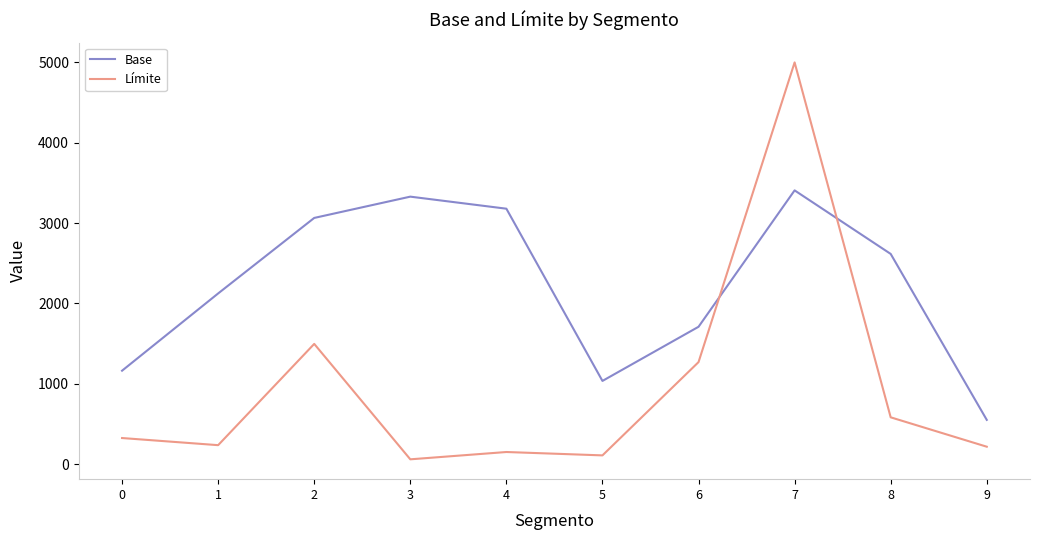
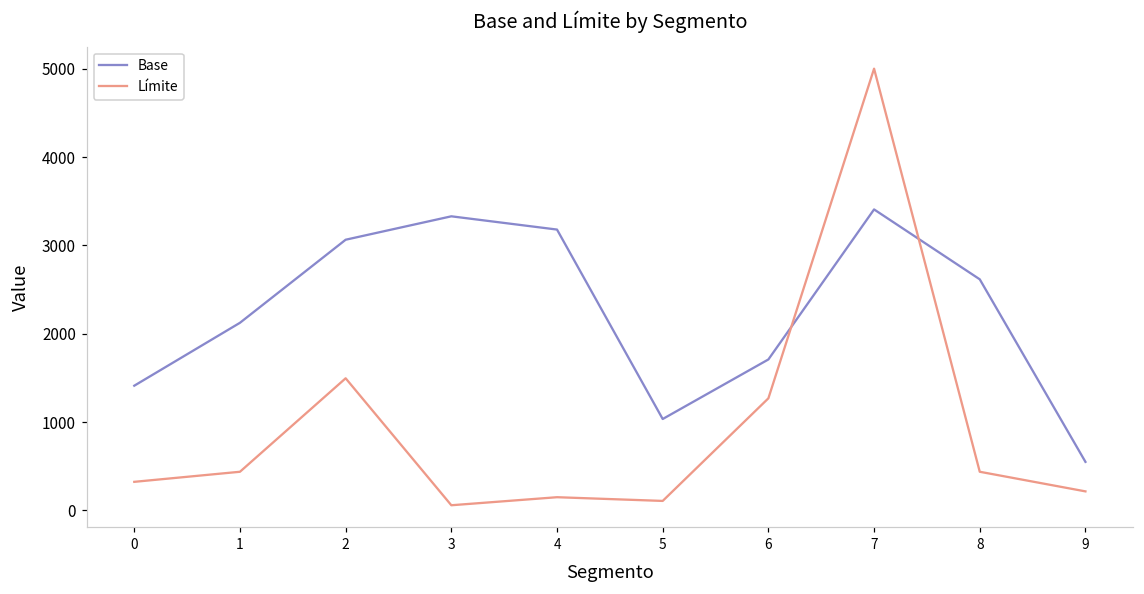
  {
    "Base": {
-     "0": 1200,
+     "0": 1400,
      "1": 2100,
      "2": 3100,
      "3": 3300,
      "4": 3200,
      "5": 1000,
      "6": 1700,
      "7": 3400,
      "8": 2600,
      "9": 600
    },
    "Límite": {
      "0": 300,
-     "1": 200,
+     "1": 400,
      "2": 1500,
      "3": 100,
      "4": 200,
      "5": 100,
      "6": 1300,
      "7": 5000,
-     "8": 600,
+     "8": 400,
      "9": 200
    }
  }
